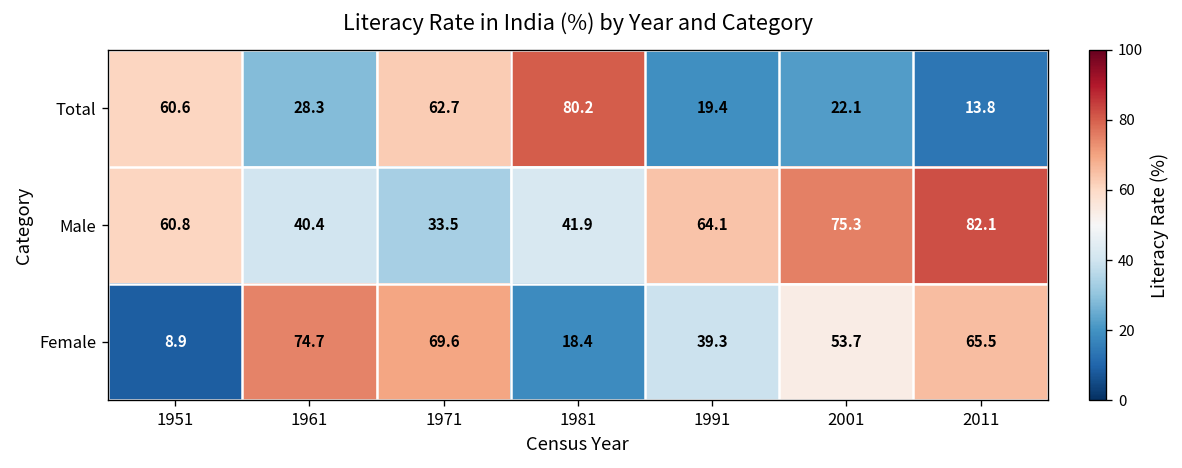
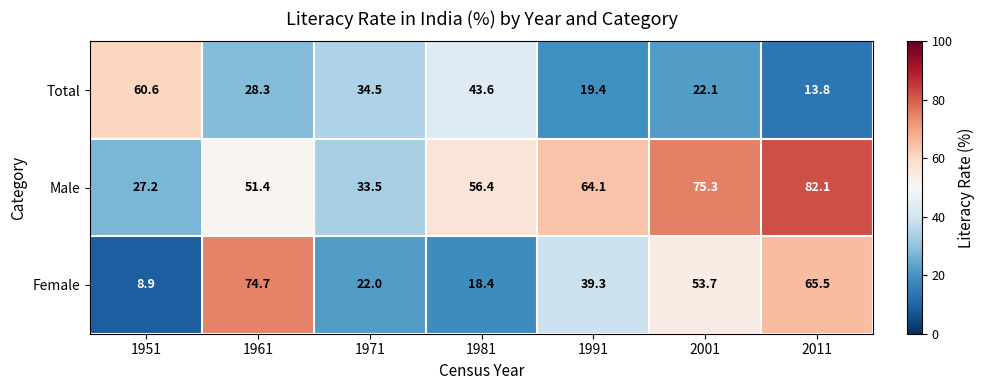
  {
    "Total": {
      "1951": 60.6,
      "1961": 28.3,
-     "1971": 62.7,
-     "1981": 80.2,
+     "1971": 34.5,
+     "1981": 43.6,
      "1991": 19.4,
      "2001": 22.1,
      "2011": 13.8
    },
    "Male": {
-     "1951": 60.8,
-     "1961": 40.4,
+     "1951": 27.2,
+     "1961": 51.4,
      "1971": 33.5,
-     "1981": 41.9,
+     "1981": 56.4,
      "1991": 64.1,
      "2001": 75.3,
      "2011": 82.1
    },
    "Female": {
      "1951": 8.9,
      "1961": 74.7,
-     "1971": 69.6,
+     "1971": 22.0,
      "1981": 18.4,
      "1991": 39.3,
      "2001": 53.7,
      "2011": 65.5
    }
  }
